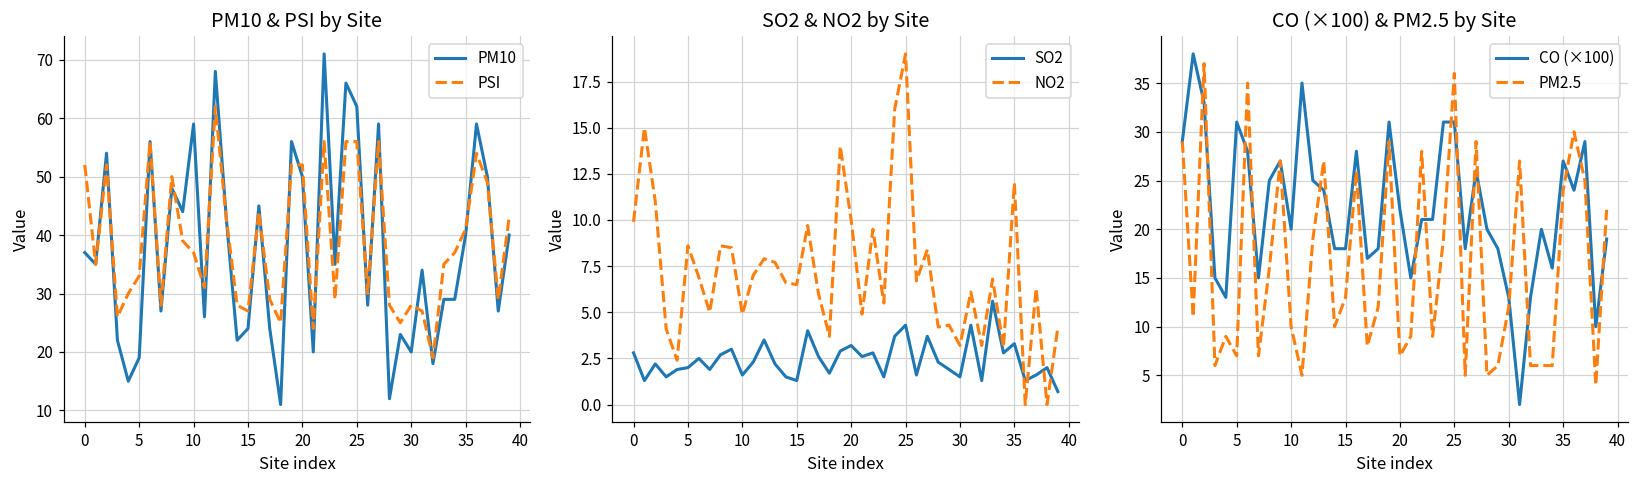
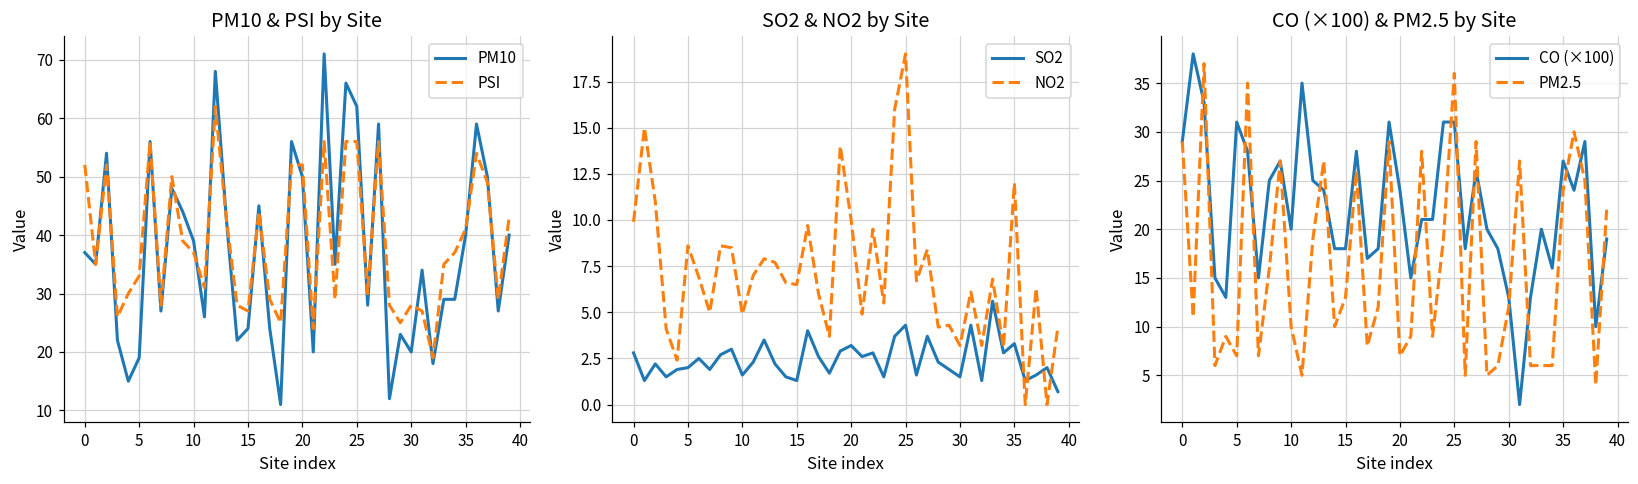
  {
    "PM10 & PSI by Site": {
      "PM10": {
        "0": 37,
        "5": 19,
-       "10": 59,
+       "10": 39,
        "15": 24,
        "20": 50,
        "25": 62,
        "30": 20,
        "35": 40
      },
      "PSI": {
        "0": 52,
        "5": 33,
        "10": 37,
        "15": 27,
        "20": 52,
        "25": 56,
        "30": 28,
        "35": 41
      }
    },
    "SO2 & NO2 by Site": {
      "SO2": {
        "0": 2.8,
        "5": 2.0,
        "10": 1.6,
        "15": 1.3,
        "20": 3.2,
        "25": 4.3,
        "30": 1.5,
        "35": 3.3
      },
      "NO2": {
        "0": 9.9,
        "5": 8.6,
        "10": 4.9,
        "15": 6.5,
        "20": 10.0,
        "25": 19.0,
        "30": 3.2,
        "35": 12.0
      }
    },
    "CO (×100) & PM2.5 by Site": {
      "CO (×100)": {
        "5": 31,
        "10": 20,
        "15": 18,
-       "20": 22,
+       "20": 24,
        "25": 31,
        "30": 13,
        "35": 27
      },
      "PM2.5": {
        "5": 7,
        "10": 10,
        "15": 13,
        "20": 7,
        "25": 36,
        "30": 12,
        "35": 24
      }
    }
  }
